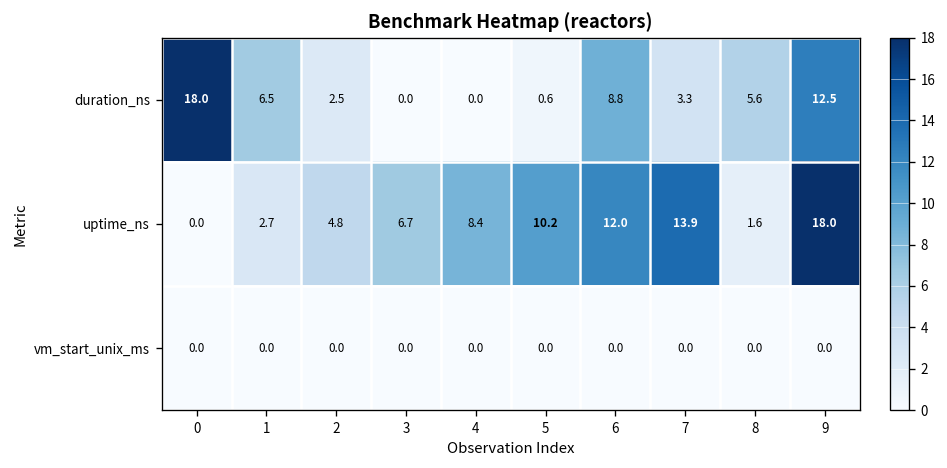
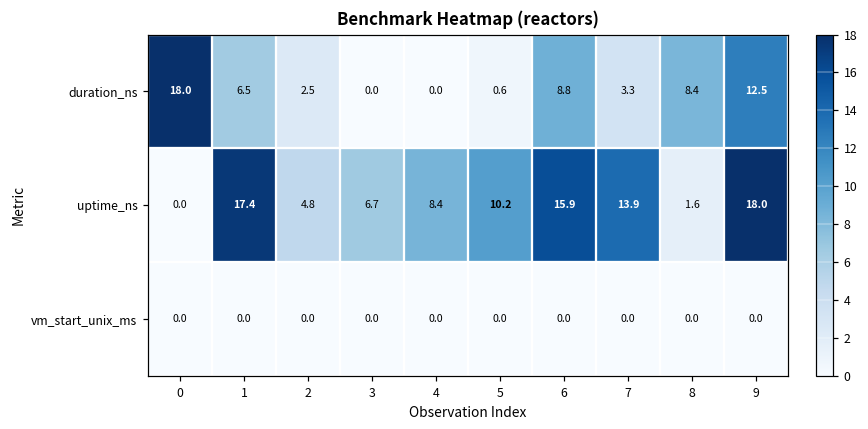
  {
    "duration_ns": {
      "0": 18.0,
      "1": 6.5,
      "2": 2.5,
      "3": 0.0,
      "4": 0.0,
      "5": 0.6,
      "6": 8.8,
      "7": 3.3,
-     "8": 5.6,
+     "8": 8.4,
      "9": 12.5
    },
    "uptime_ns": {
      "0": 0.0,
-     "1": 2.7,
+     "1": 17.4,
      "2": 4.8,
      "3": 6.7,
      "4": 8.4,
      "5": 10.2,
-     "6": 12.0,
+     "6": 15.9,
      "7": 13.9,
      "8": 1.6,
      "9": 18.0
    },
    "vm_start_unix_ms": {
      "0": 0.0,
      "1": 0.0,
      "2": 0.0,
      "3": 0.0,
      "4": 0.0,
      "5": 0.0,
      "6": 0.0,
      "7": 0.0,
      "8": 0.0,
      "9": 0.0
    }
  }
